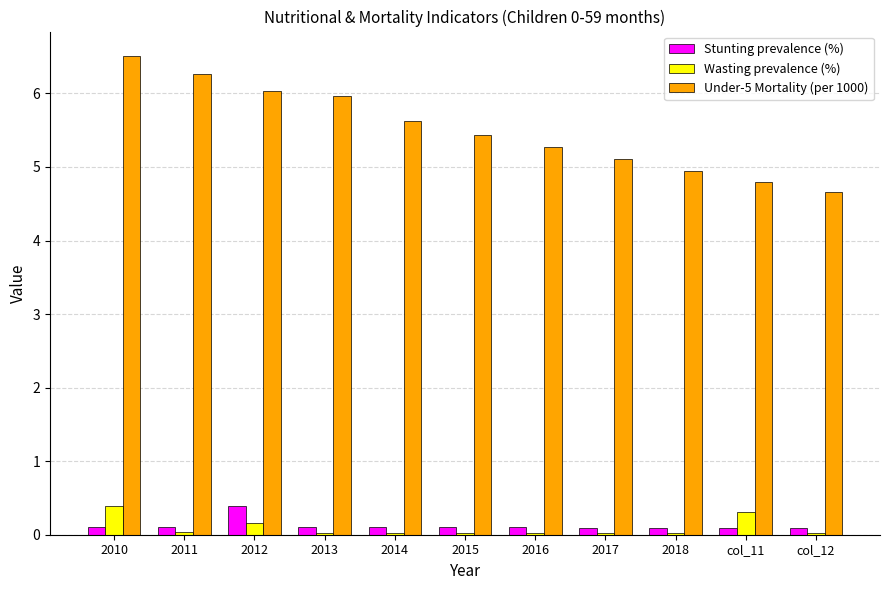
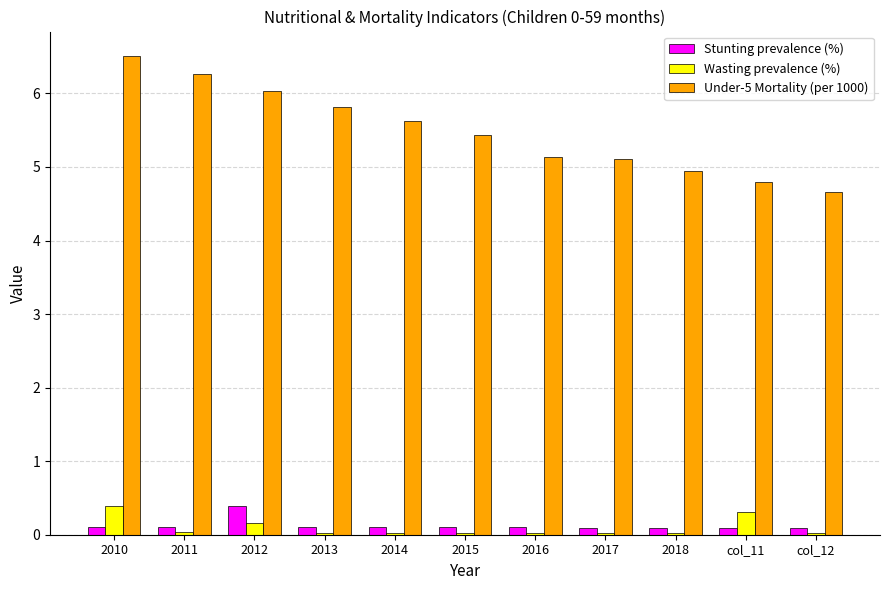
  {
    "Stunting prevalence (%)": {
      "2010": 0.1,
      "2011": 0.1,
      "2012": 0.4,
      "2013": 0.1,
      "2014": 0.1,
      "2015": 0.1,
      "2016": 0.1,
      "2017": 0.1,
      "2018": 0.1,
      "col_11": 0.1,
      "col_12": 0.1
    },
    "Wasting prevalence (%)": {
      "2010": 0.4,
      "2012": 0.2,
      "col_11": 0.3
    },
    "Under-5 Mortality (per 1000)": {
      "2010": 6.5,
      "2011": 6.3,
      "2012": 6.0,
-     "2013": 6.0,
+     "2013": 5.8,
      "2014": 5.6,
      "2015": 5.4,
-     "2016": 5.3,
+     "2016": 5.1,
      "2017": 5.1,
      "2018": 4.9,
      "col_11": 4.8,
      "col_12": 4.7
    }
  }
